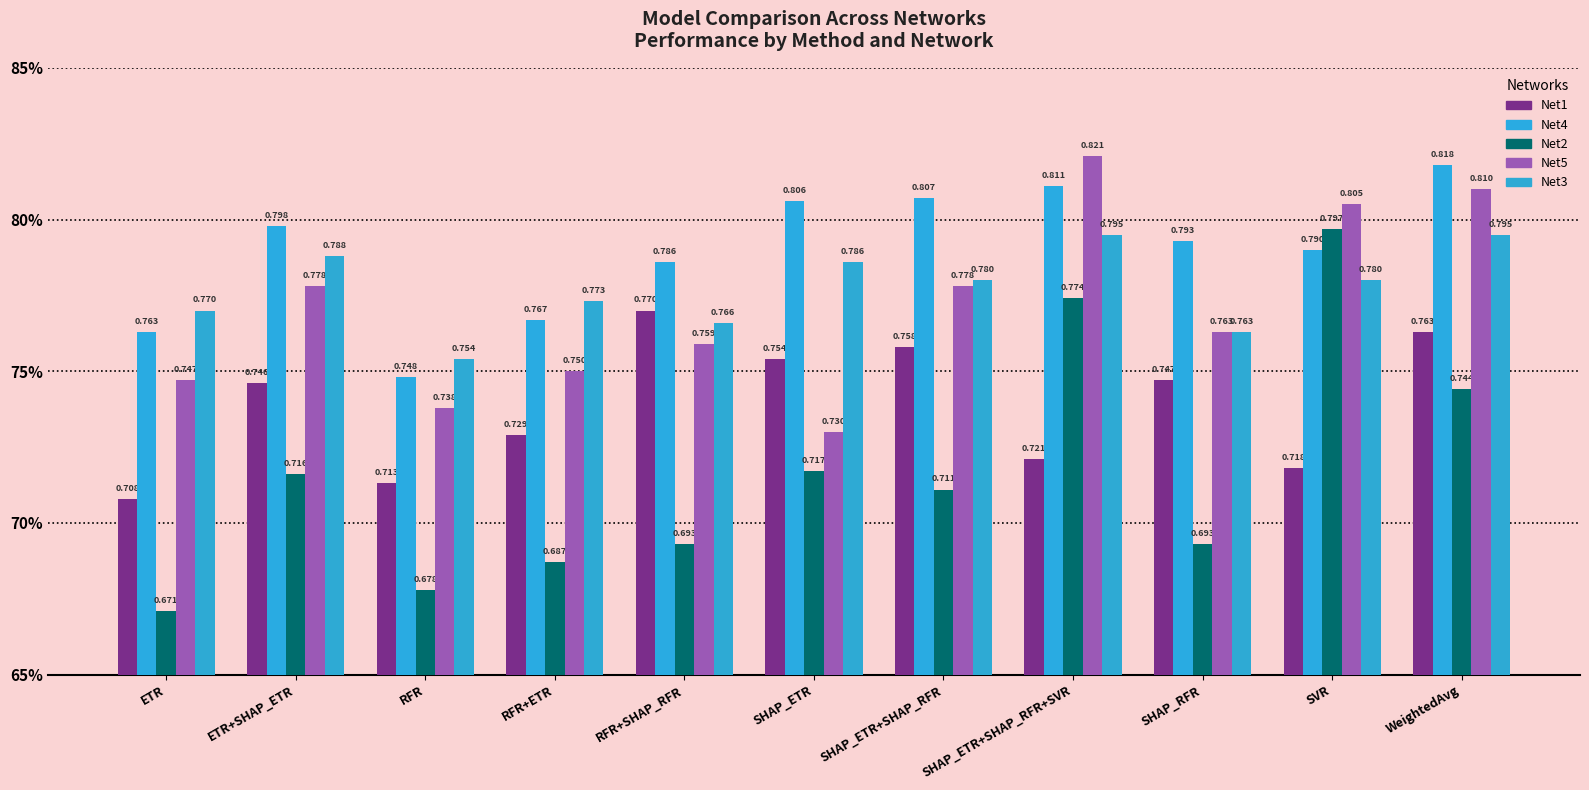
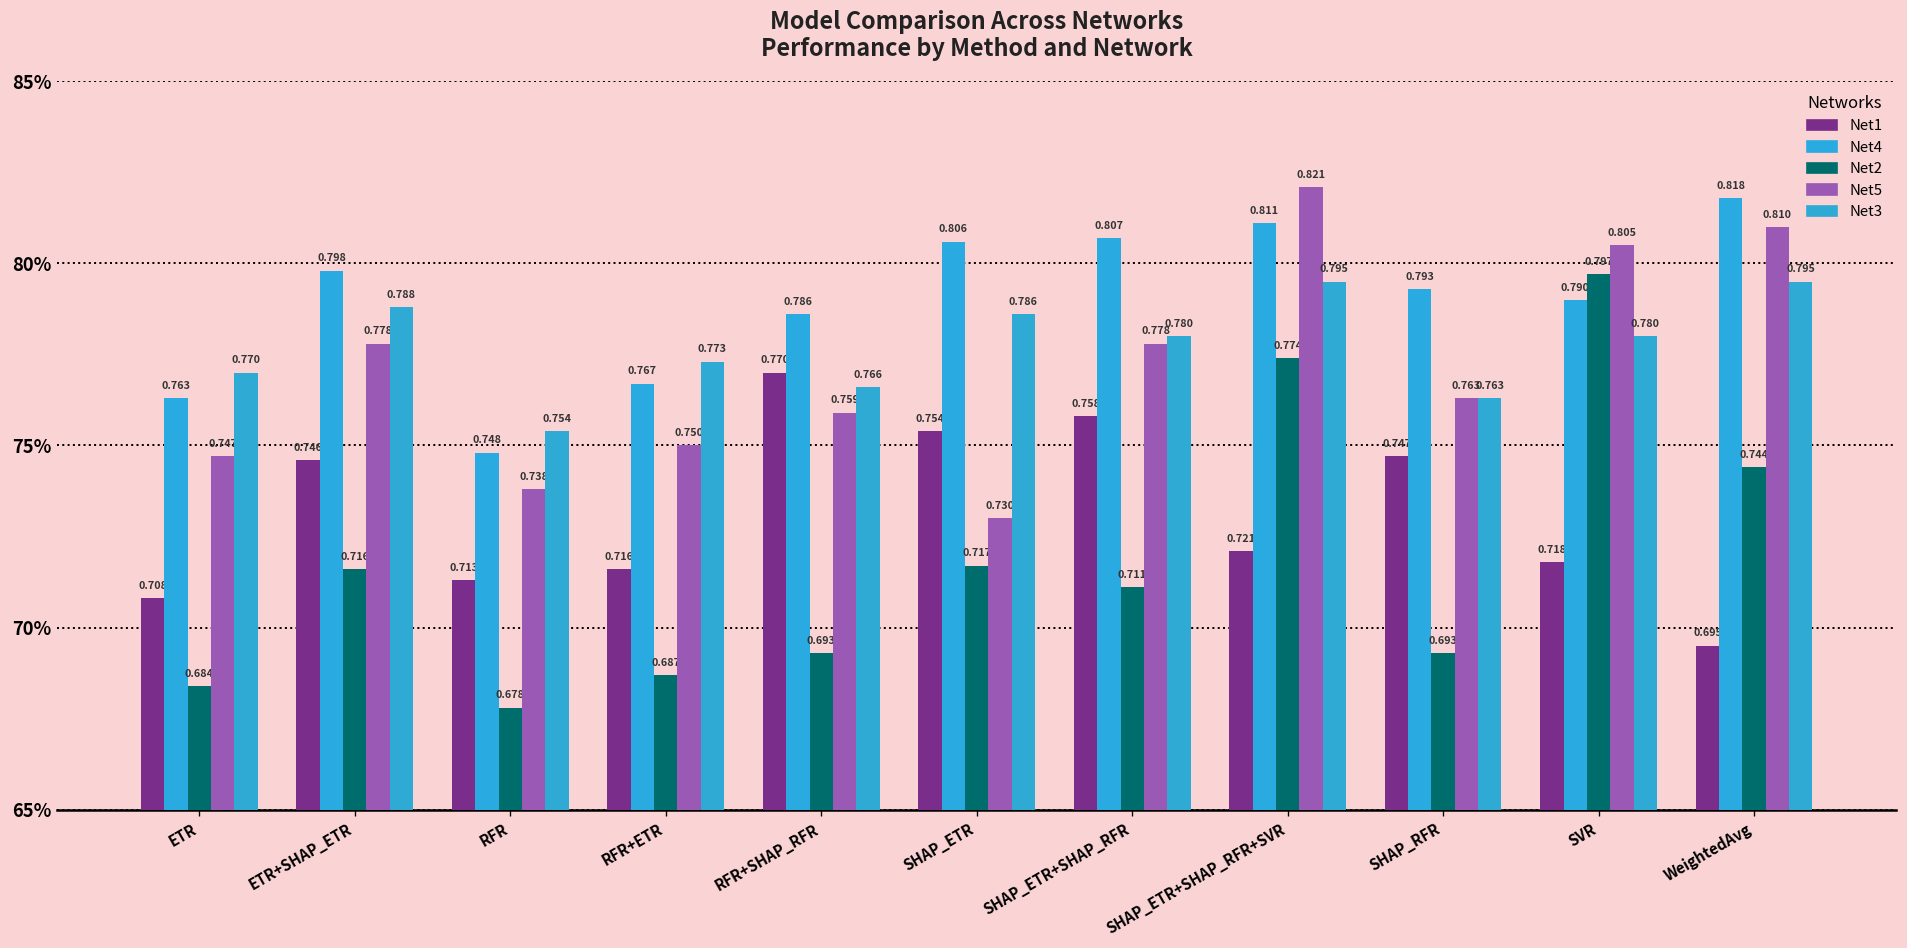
  {
    "Net1": {
      "ETR": 0.708,
      "ETR+SHAP_ETR": 0.746,
      "RFR": 0.713,
-     "RFR+ETR": 0.729,
+     "RFR+ETR": 0.716,
      "RFR+SHAP_RFR": 0.770,
      "SHAP_ETR": 0.754,
      "SHAP_ETR+SHAP_RFR": 0.758,
      "SHAP_ETR+SHAP_RFR+SVR": 0.721,
      "SHAP_RFR": 0.747,
      "SVR": 0.718,
-     "WeightedAvg": 0.763
+     "WeightedAvg": 0.695
    },
    "Net2": {
-     "ETR": 0.671,
+     "ETR": 0.684,
      "ETR+SHAP_ETR": 0.716,
      "RFR": 0.678,
      "RFR+ETR": 0.687,
      "RFR+SHAP_RFR": 0.693,
      "SHAP_ETR": 0.717,
      "SHAP_ETR+SHAP_RFR": 0.711,
      "SHAP_ETR+SHAP_RFR+SVR": 0.774,
      "SHAP_RFR": 0.693,
      "SVR": 0.797,
      "WeightedAvg": 0.744
    },
    "Net5": {
      "ETR": 0.747,
      "ETR+SHAP_ETR": 0.778,
      "RFR": 0.738,
      "RFR+ETR": 0.750,
      "RFR+SHAP_RFR": 0.759,
      "SHAP_ETR": 0.730,
      "SHAP_ETR+SHAP_RFR": 0.778,
      "SHAP_ETR+SHAP_RFR+SVR": 0.821,
      "SVR": 0.805,
      "WeightedAvg": 0.810
    }
  }
